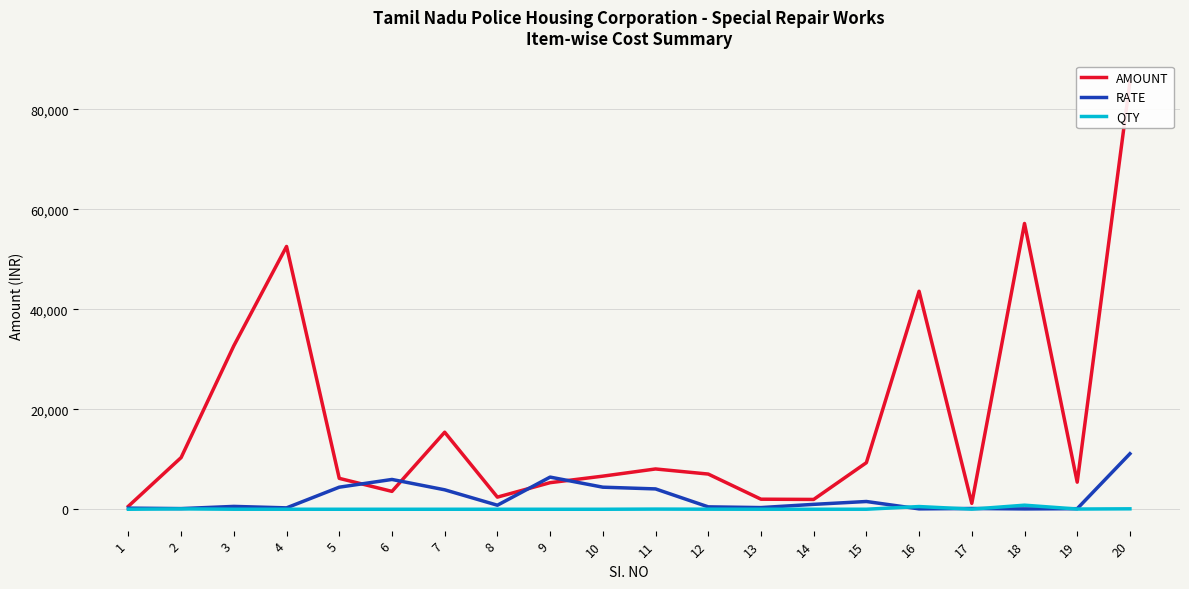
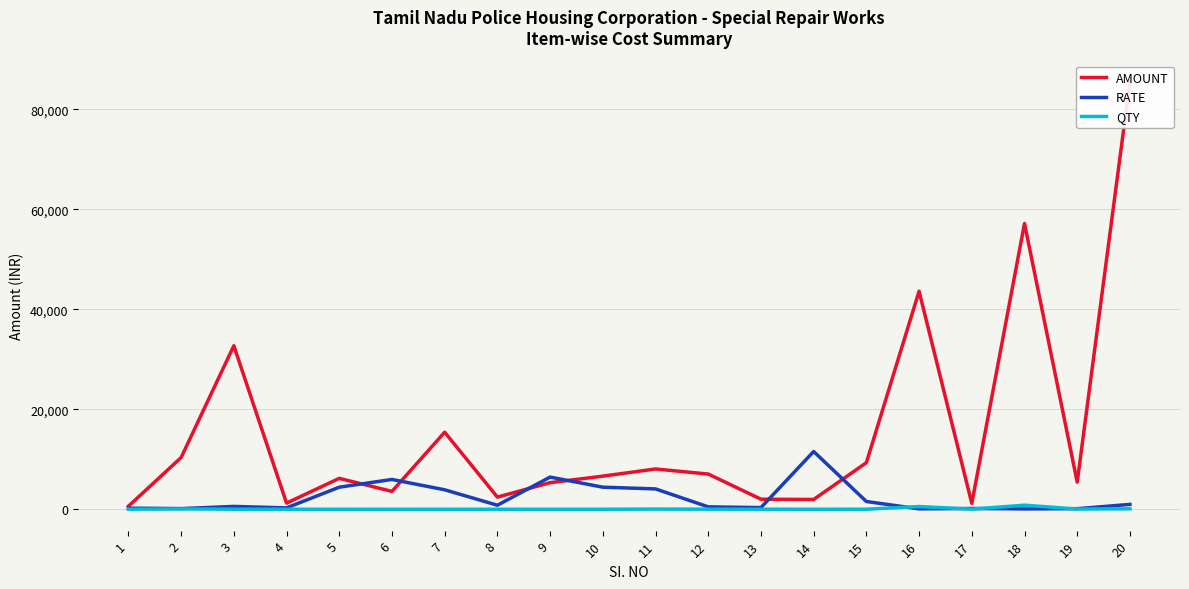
  {
    "AMOUNT": {
      "2": "10,000",
      "3": "33,000",
-     "4": "53,000",
+     "4": "1,000",
      "5": "6,000",
      "6": "4,000",
      "7": "15,000",
      "8": "2,000",
      "9": "5,000",
      "10": "7,000",
      "11": "8,000",
      "12": "7,000",
      "13": "2,000",
      "14": "2,000",
      "15": "9,000",
      "16": "44,000",
      "17": "1,000",
      "18": "57,000",
      "19": "5,000"
    },
    "RATE": {
      "3": "1,000",
      "5": "4,000",
      "6": "6,000",
      "7": "4,000",
      "8": "1,000",
      "9": "6,000",
      "10": "4,000",
      "11": "4,000",
-     "14": "1,000",
+     "14": "12,000",
      "15": "2,000",
      "18": "0",
-     "20": "11,000"
+     "20": "1,000"
    },
    "QTY": {
      "3": "0",
      "5": "0",
      "6": "0",
      "7": "0",
      "8": "0",
      "9": "0",
      "10": "0",
      "11": "0",
      "14": "0",
      "15": "0",
      "18": "1,000",
      "20": "0"
    }
  }
